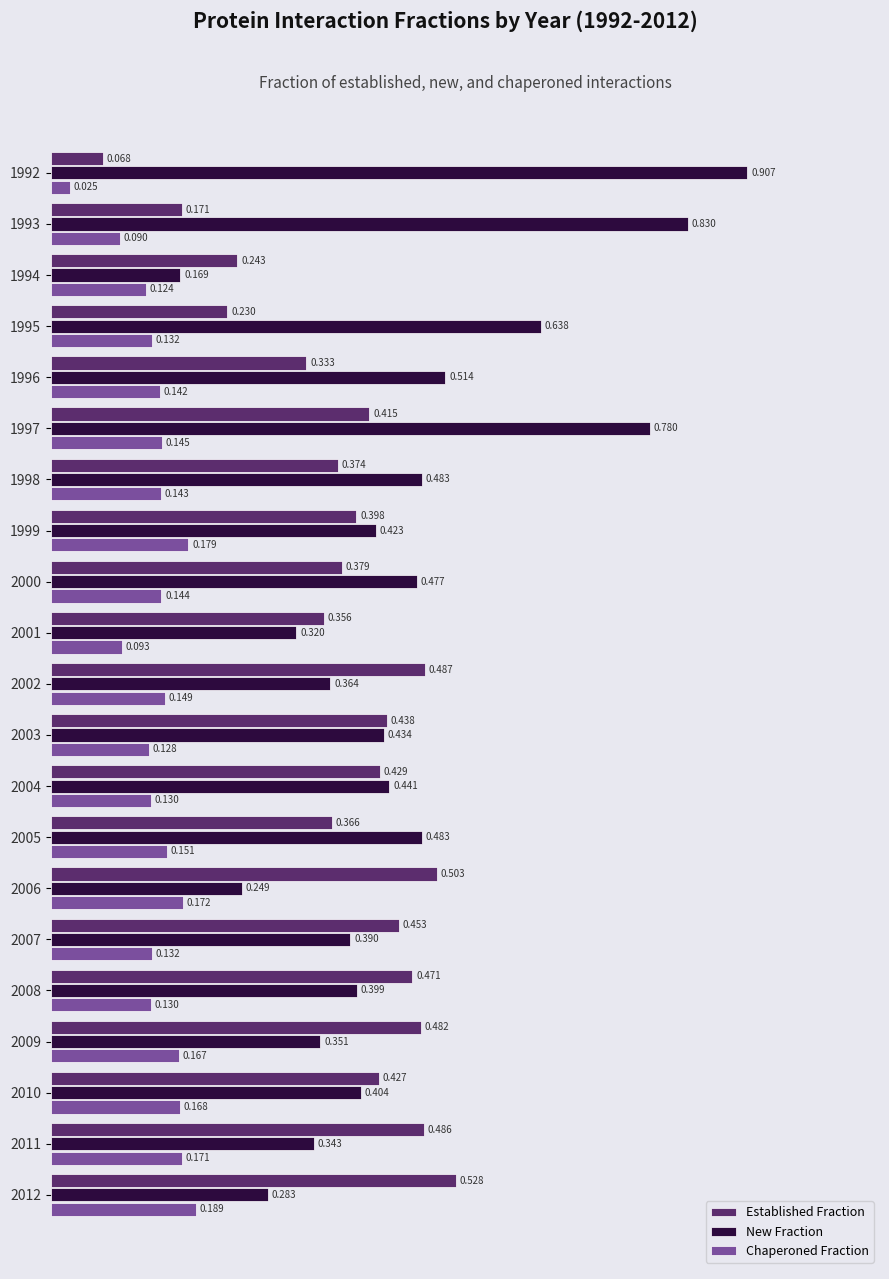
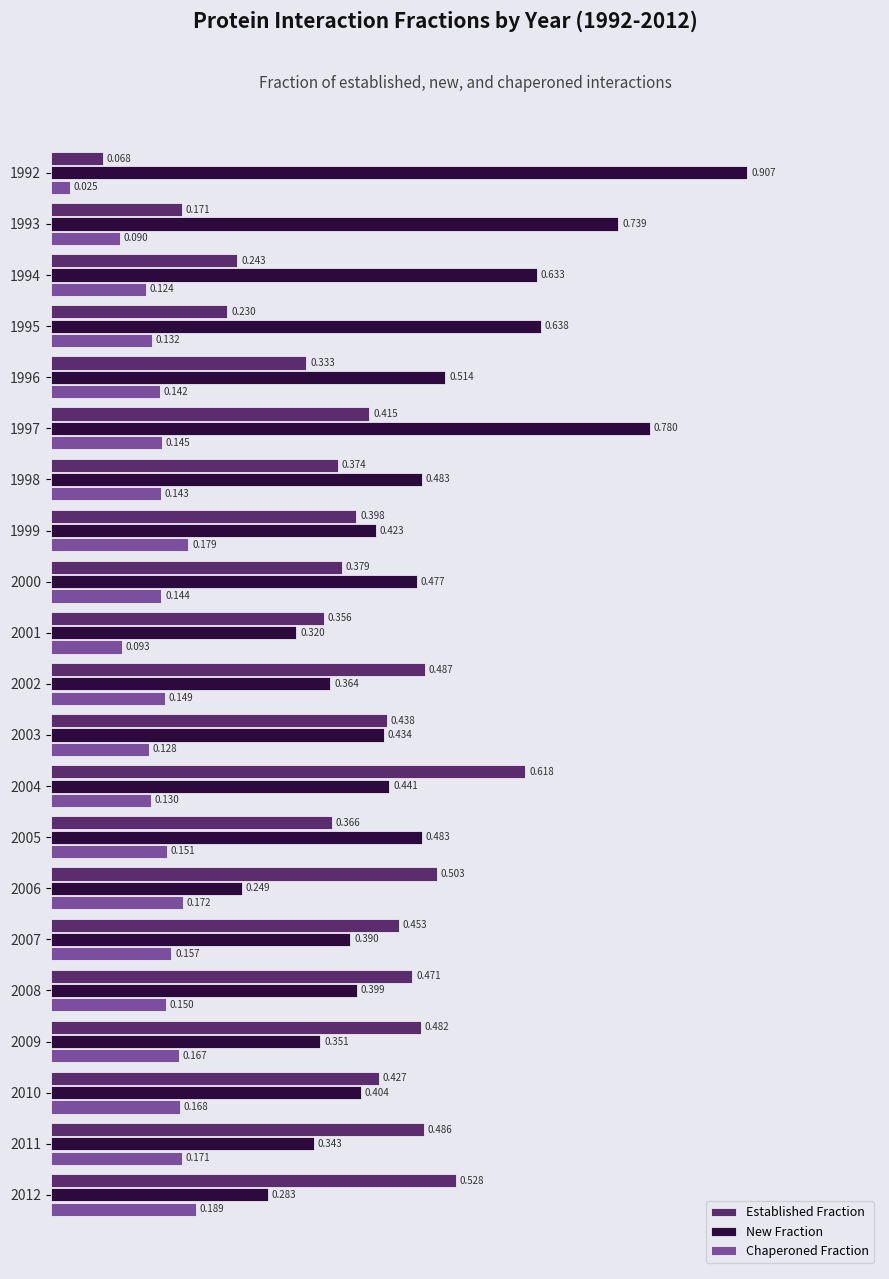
  {
    "Established Fraction": {
      "1992": 0.068,
      "1993": 0.171,
      "1994": 0.243,
      "1995": 0.230,
      "1996": 0.333,
      "1997": 0.415,
      "1998": 0.374,
      "1999": 0.398,
      "2000": 0.379,
      "2001": 0.356,
      "2002": 0.487,
      "2003": 0.438,
-     "2004": 0.429,
+     "2004": 0.618,
      "2005": 0.366,
      "2006": 0.503,
      "2007": 0.453,
      "2008": 0.471,
      "2009": 0.482,
      "2010": 0.427,
      "2011": 0.486,
      "2012": 0.528
    },
    "New Fraction": {
      "1992": 0.907,
-     "1993": 0.830,
-     "1994": 0.169,
+     "1993": 0.739,
+     "1994": 0.633,
      "1995": 0.638,
      "1996": 0.514,
      "1997": 0.780,
      "1998": 0.483,
      "1999": 0.423,
      "2000": 0.477,
      "2001": 0.320,
      "2002": 0.364,
      "2003": 0.434,
      "2004": 0.441,
      "2005": 0.483,
      "2006": 0.249,
      "2007": 0.390,
      "2008": 0.399,
      "2009": 0.351,
      "2010": 0.404,
      "2011": 0.343,
      "2012": 0.283
    },
    "Chaperoned Fraction": {
      "1992": 0.025,
      "1993": 0.090,
      "1994": 0.124,
      "1995": 0.132,
      "1996": 0.142,
      "1997": 0.145,
      "1998": 0.143,
      "1999": 0.179,
      "2000": 0.144,
      "2001": 0.093,
      "2002": 0.149,
      "2003": 0.128,
      "2004": 0.130,
      "2005": 0.151,
      "2006": 0.172,
-     "2007": 0.132,
-     "2008": 0.130,
+     "2007": 0.157,
+     "2008": 0.150,
      "2009": 0.167,
      "2010": 0.168,
      "2011": 0.171,
      "2012": 0.189
    }
  }
